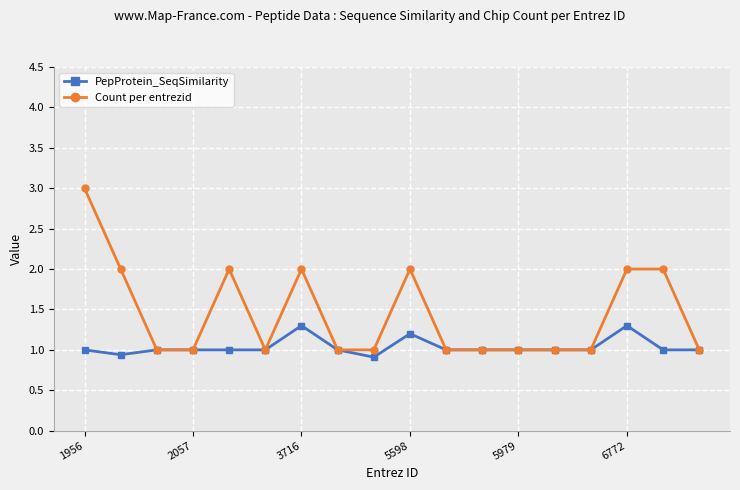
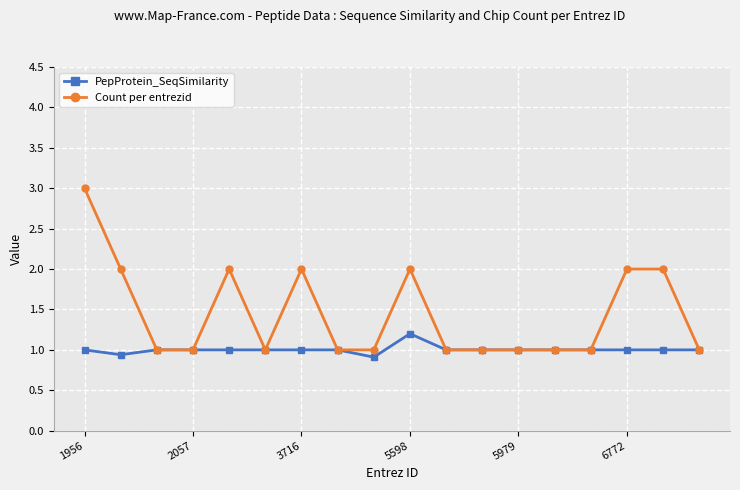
  {
    "PepProtein_SeqSimilarity": {
      "1956": 1.0,
-     "3716": 1.3,
+     "3716": 1.0,
      "5598": 1.2,
-     "6772": 1.3
+     "6772": 1.0
    },
    "Count per entrezid": {
      "1956": 3.0,
      "3716": 2.0,
      "5598": 2.0,
      "6772": 2.0
    }
  }
